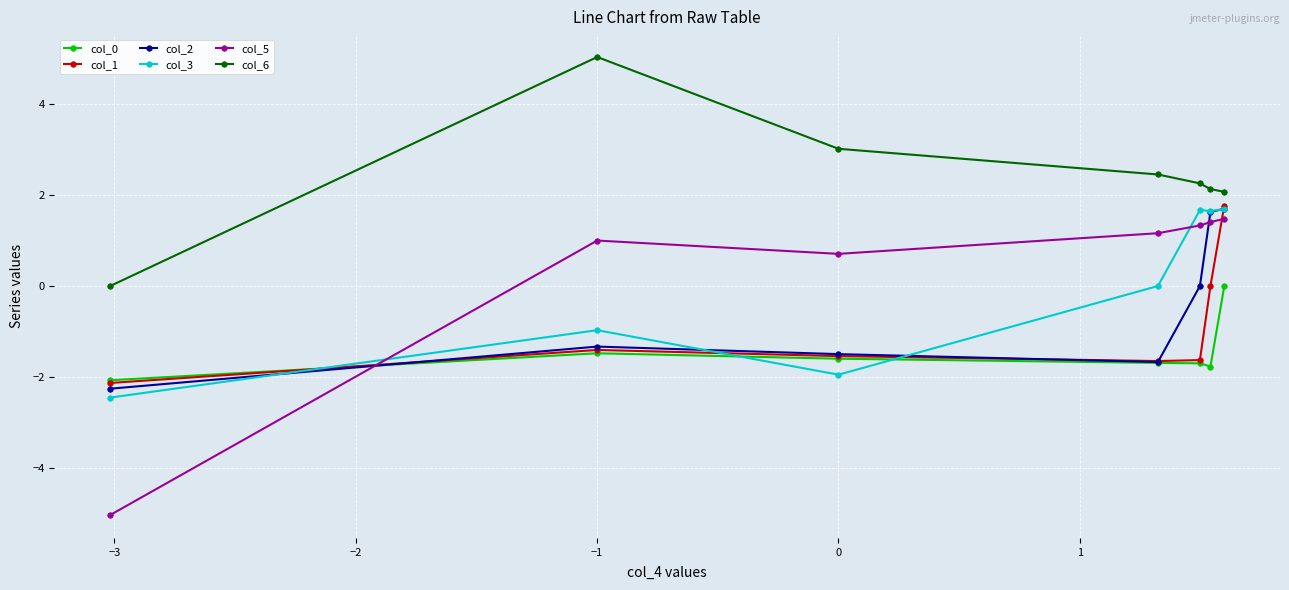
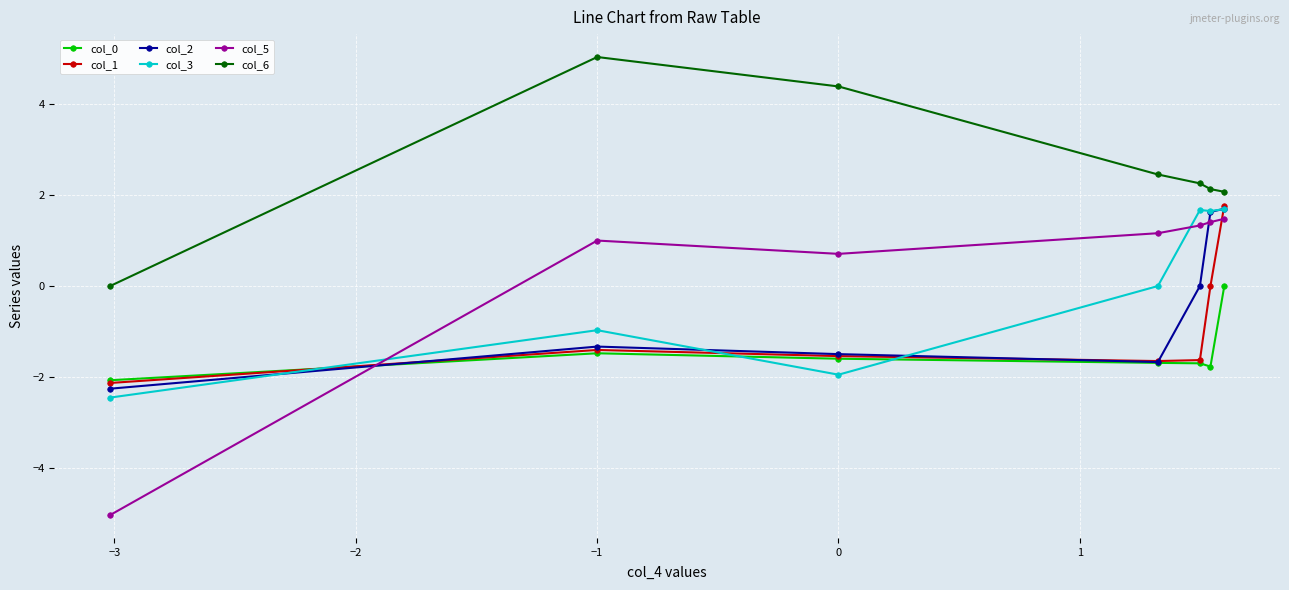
  {
    "col_0": {
      "−1": -1.5,
      "0": -1.6
    },
    "col_1": {
      "−1": -1.4
    },
    "col_2": {
      "−1": -1.3
    },
    "col_3": {
      "−1": -1.0,
      "0": -1.9
    },
    "col_5": {
      "−1": 1.0,
      "0": 0.7
    },
    "col_6": {
      "−1": 5.0,
-     "0": 3.0
+     "0": 4.4
    }
  }
